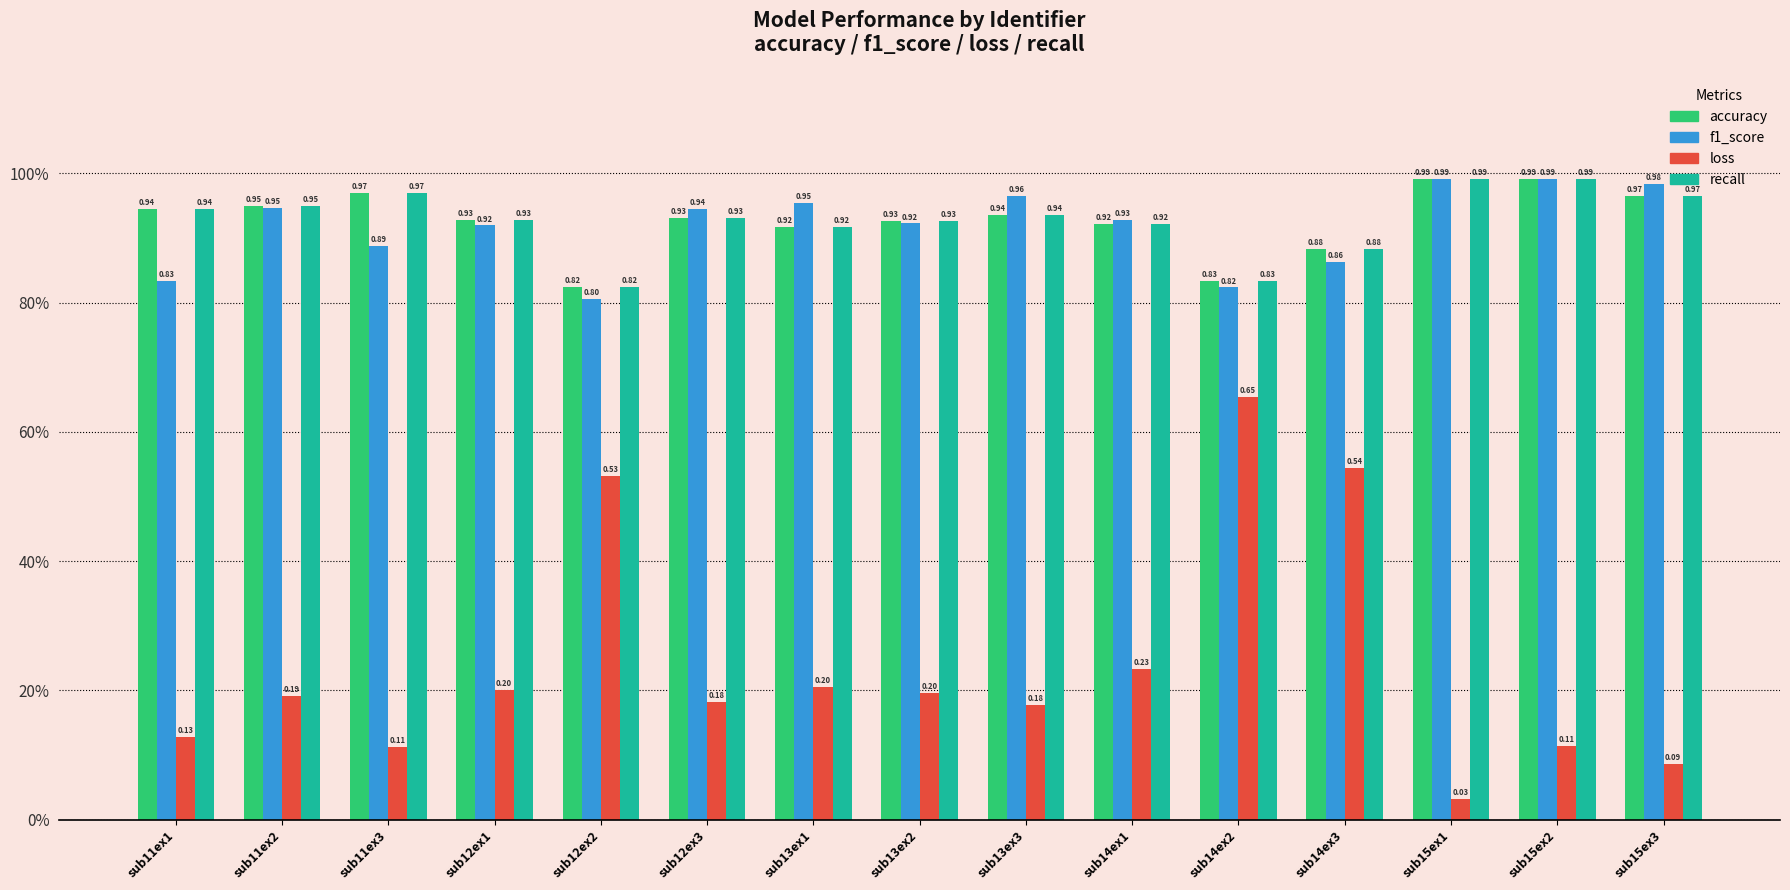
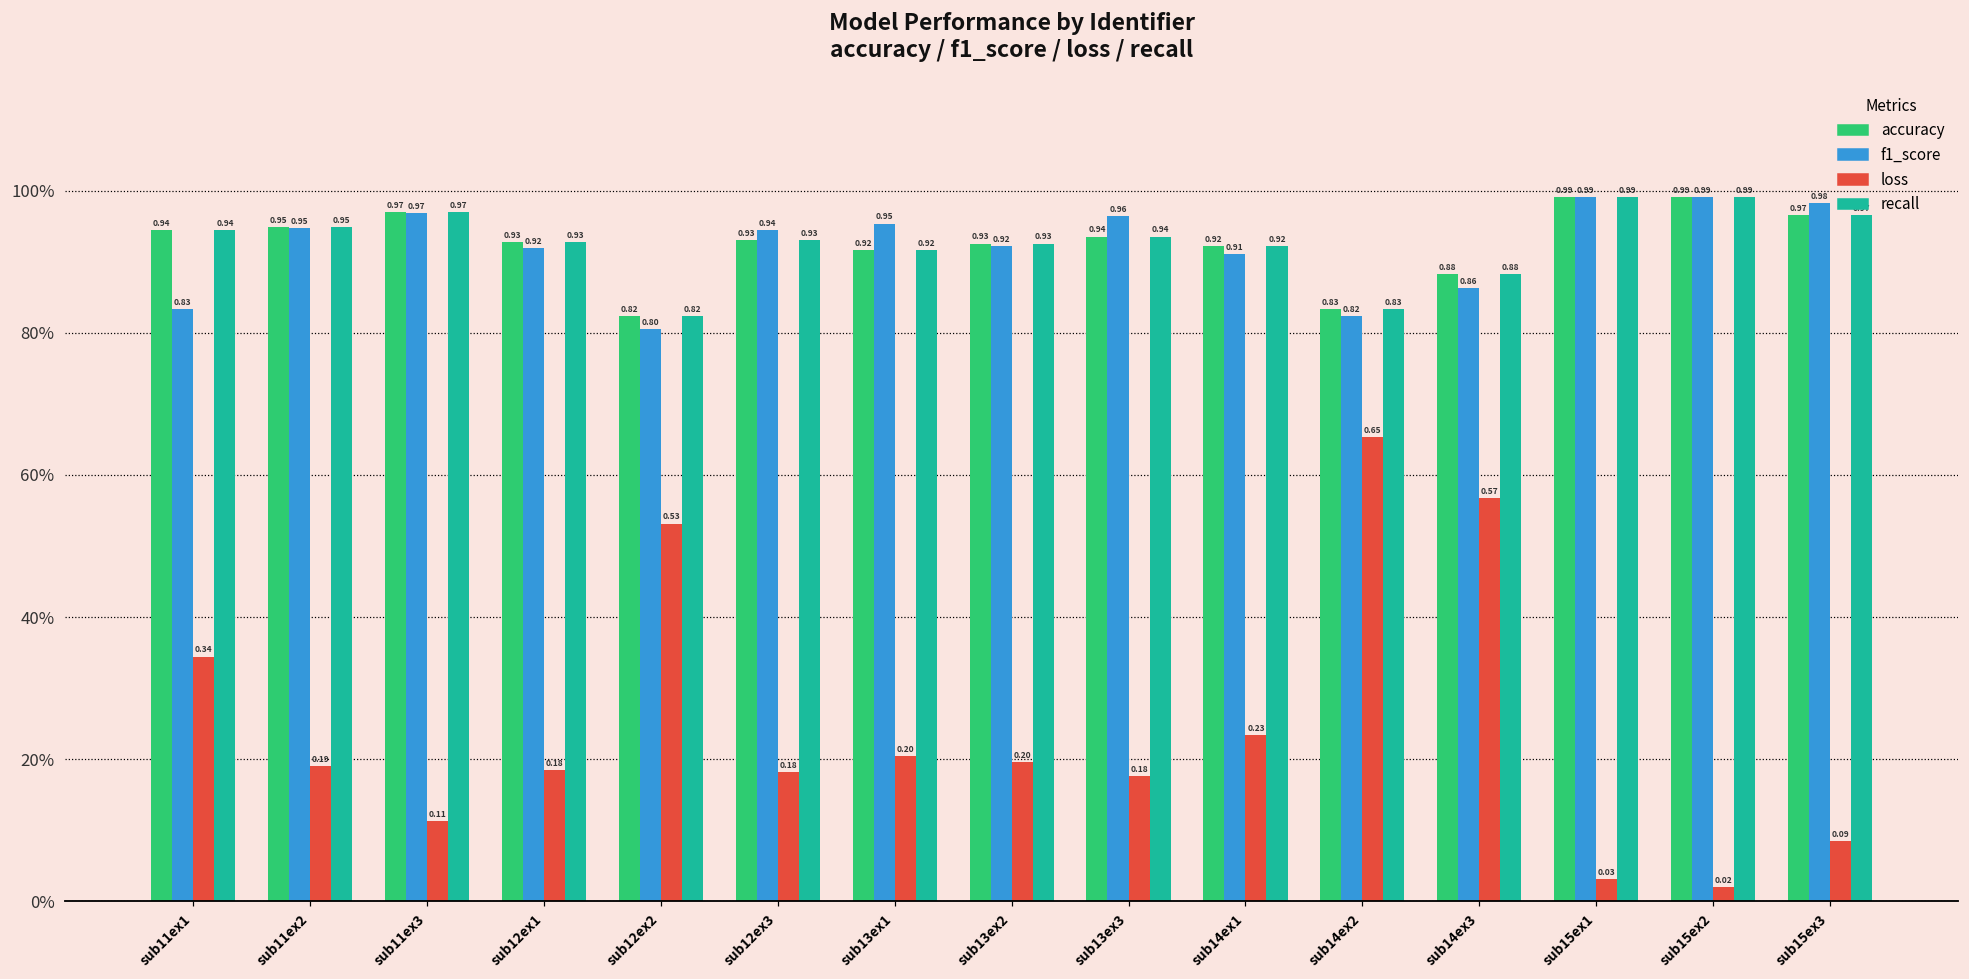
  {
    "f1_score": {
      "sub11ex1": 0.83,
      "sub11ex2": 0.95,
-     "sub11ex3": 0.89,
+     "sub11ex3": 0.97,
      "sub12ex1": 0.92,
      "sub12ex2": 0.80,
      "sub12ex3": 0.94,
      "sub13ex1": 0.95,
      "sub13ex2": 0.92,
      "sub13ex3": 0.96,
-     "sub14ex1": 0.93,
+     "sub14ex1": 0.91,
      "sub14ex2": 0.82,
      "sub14ex3": 0.86,
      "sub15ex1": 0.99,
      "sub15ex2": 0.99,
      "sub15ex3": 0.98
    },
    "loss": {
-     "sub11ex1": 0.13,
+     "sub11ex1": 0.34,
      "sub11ex2": 0.19,
      "sub11ex3": 0.11,
-     "sub12ex1": 0.20,
+     "sub12ex1": 0.18,
      "sub12ex2": 0.53,
      "sub12ex3": 0.18,
      "sub13ex1": 0.20,
      "sub13ex2": 0.20,
      "sub13ex3": 0.18,
      "sub14ex1": 0.23,
      "sub14ex2": 0.65,
-     "sub14ex3": 0.54,
+     "sub14ex3": 0.57,
      "sub15ex1": 0.03,
-     "sub15ex2": 0.11,
+     "sub15ex2": 0.02,
      "sub15ex3": 0.09
    }
  }
